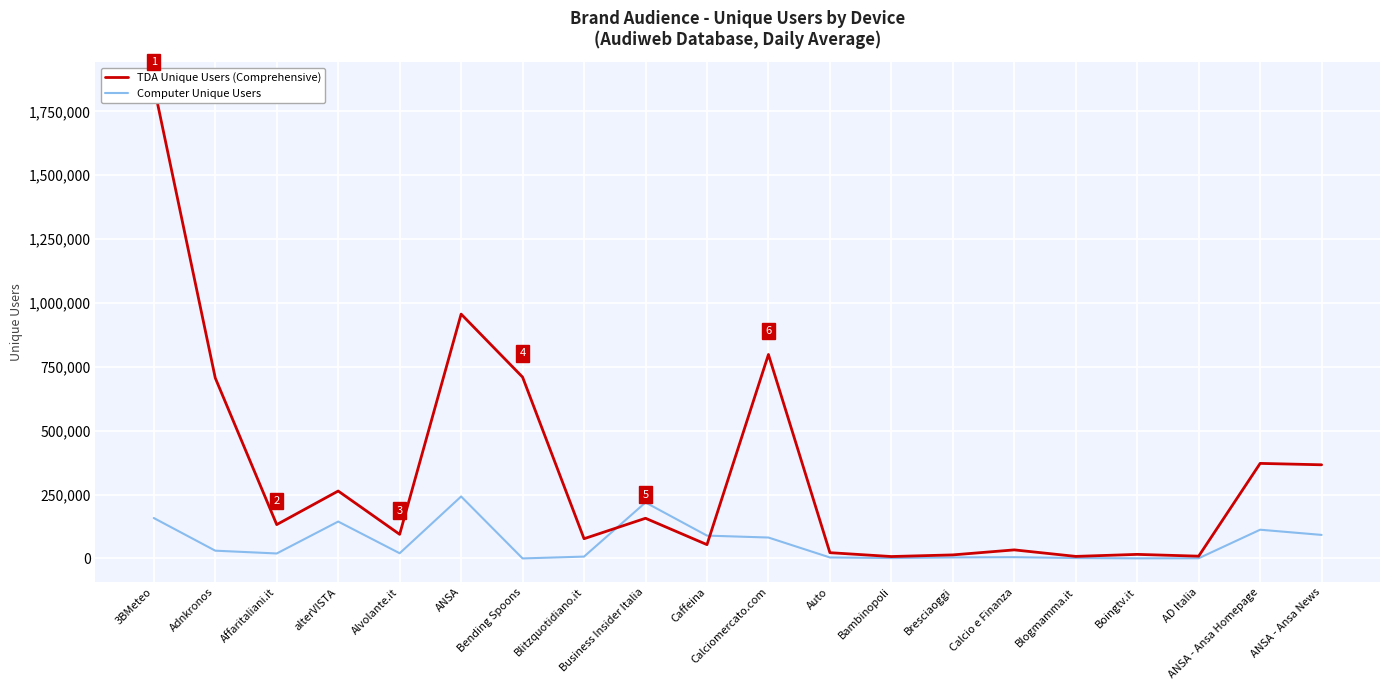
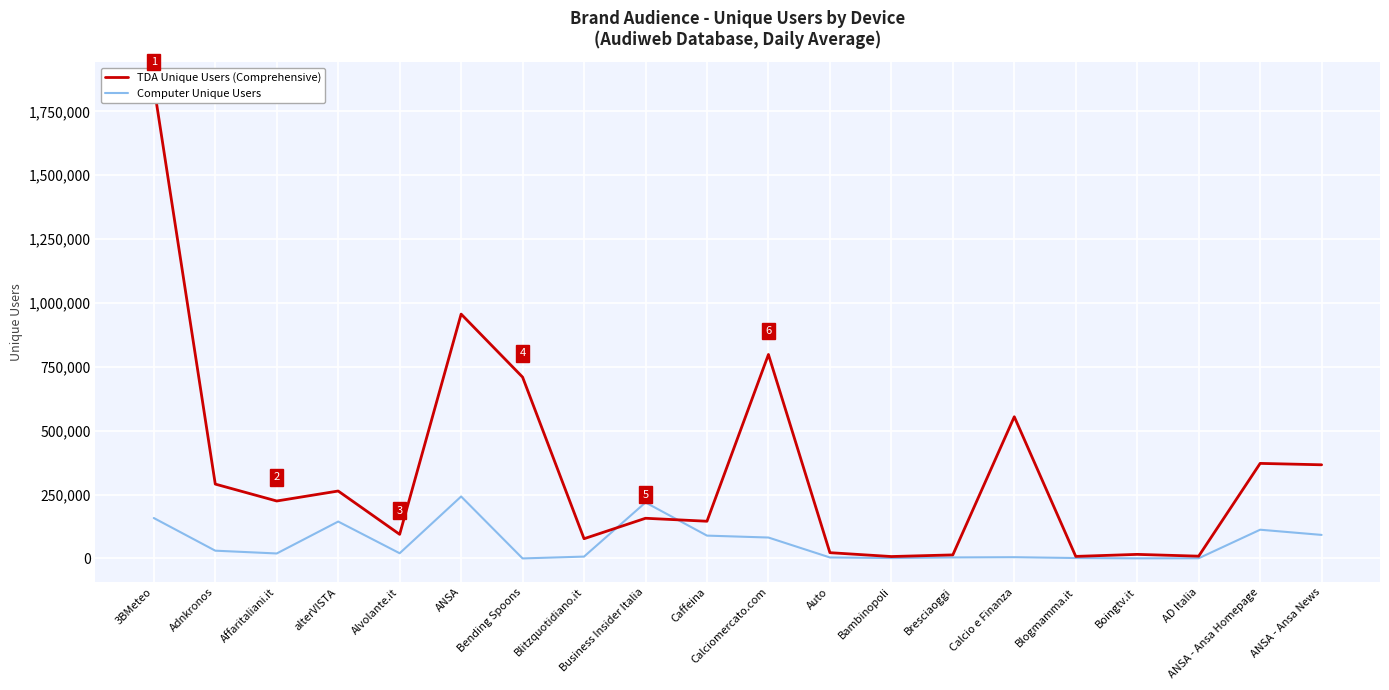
  {
    "TDA Unique Users (Comprehensive)": {
-     "Adnkronos": "710,000",
-     "Affaritaliani.it": "130,000",
+     "Adnkronos": "290,000",
+     "Affaritaliani.it": "220,000",
      "alterVISTA": "260,000",
      "ANSA": "960,000",
      "Blitzquotidiano.it": "80,000",
      "Business Insider Italia": "160,000",
-     "Caffeina": "50,000",
+     "Caffeina": "150,000",
      "Auto": "20,000",
-     "Calcio e Finanza": "30,000",
+     "Calcio e Finanza": "550,000",
      "Boingtv.it": "20,000",
      "ANSA - Ansa Homepage": "370,000",
      "ANSA - Ansa News": "370,000"
    },
    "Computer Unique Users": {
      "3BMeteo": "160,000",
      "Adnkronos": "30,000",
      "Affaritaliani.it": "20,000",
      "alterVISTA": "140,000",
      "Alvolante.it": "20,000",
      "ANSA": "240,000",
      "Bending Spoons": "0",
      "Blitzquotidiano.it": "10,000",
      "Caffeina": "90,000",
      "Calciomercato.com": "80,000",
      "Auto": "0",
      "Calcio e Finanza": "0",
      "Boingtv.it": "0",
      "ANSA - Ansa Homepage": "110,000",
      "ANSA - Ansa News": "90,000"
    }
  }
